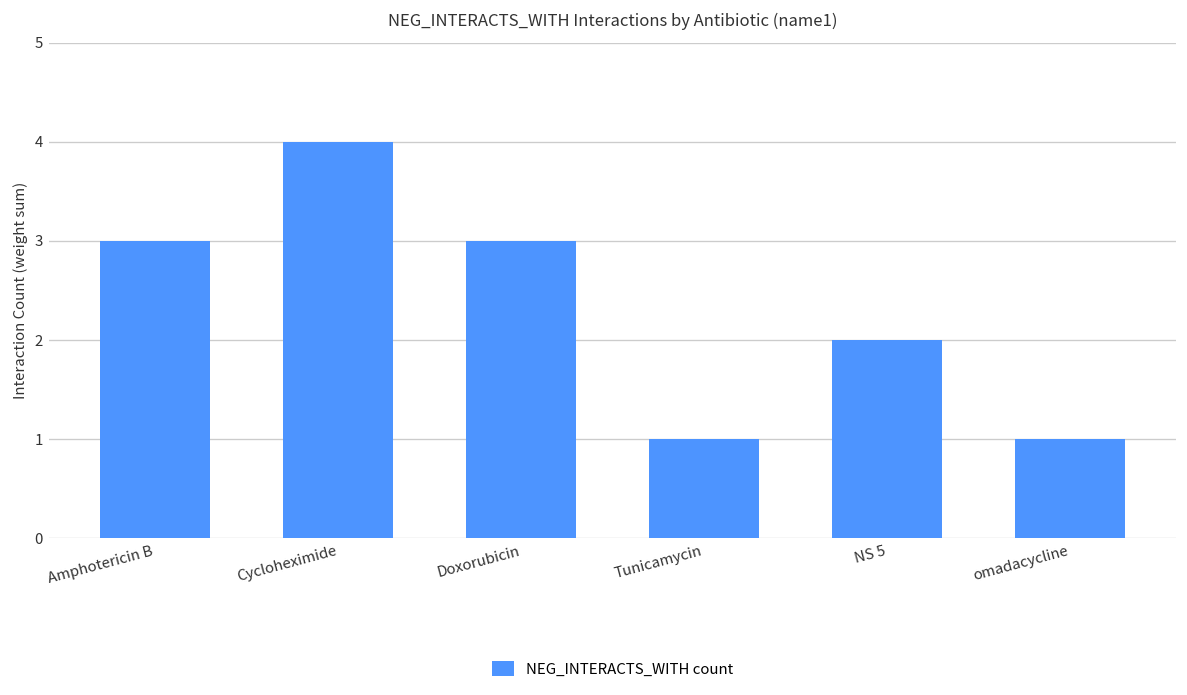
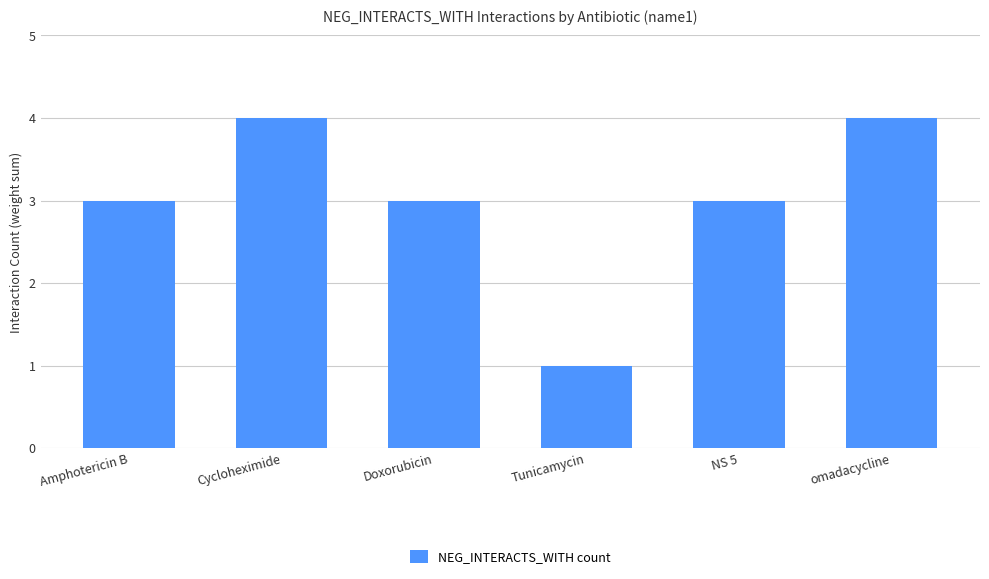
  {
    "Amphotericin B": 3,
    "Cycloheximide": 4,
    "Doxorubicin": 3,
    "Tunicamycin": 1,
-   "NS 5": 2,
-   "omadacycline": 1
+   "NS 5": 3,
+   "omadacycline": 4
  }
